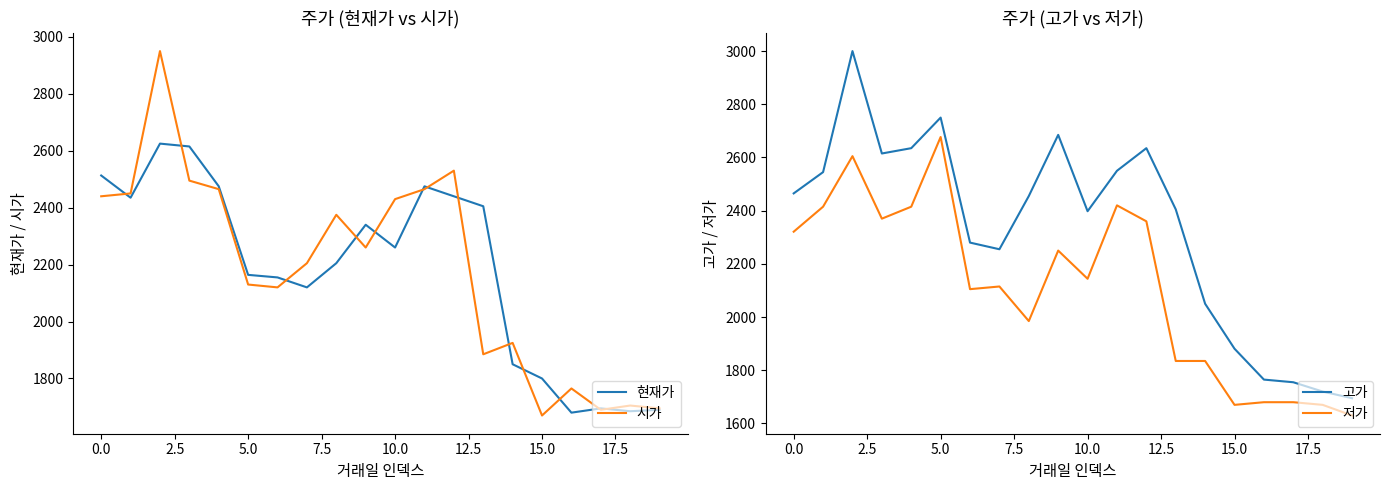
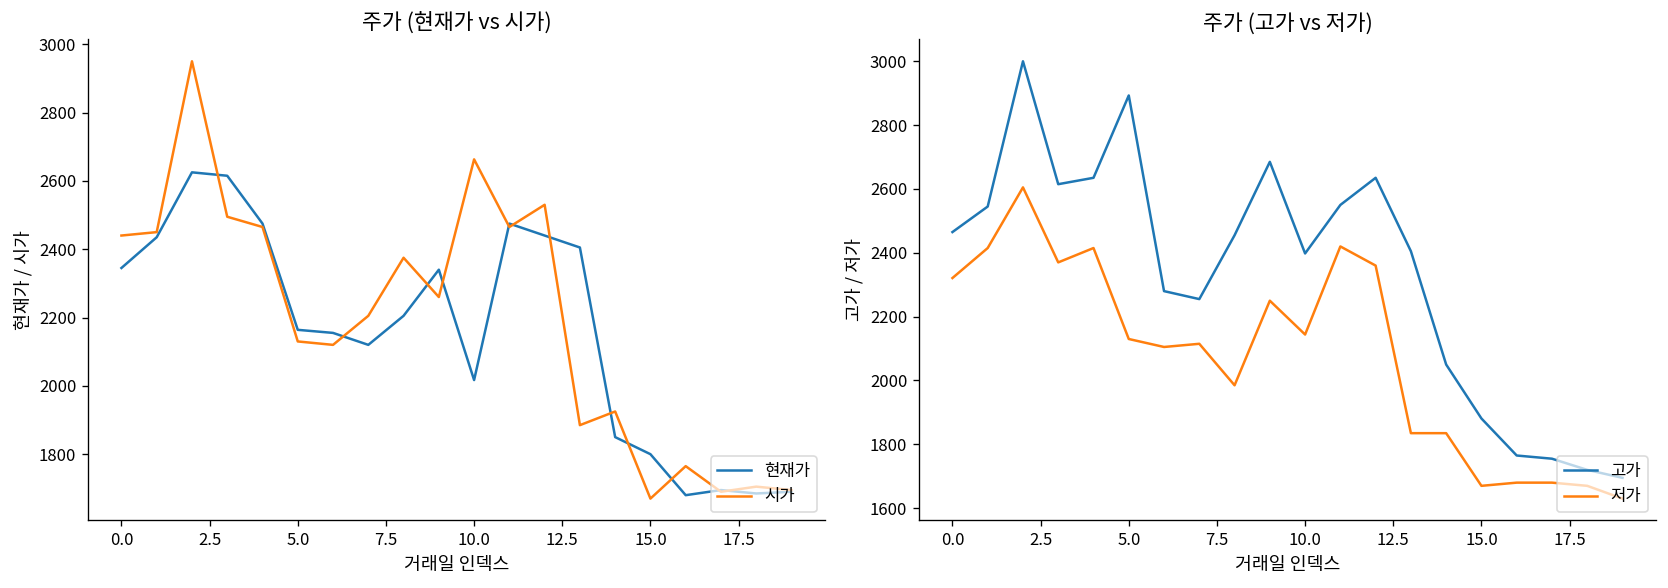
  {
    "주가 (현재가 vs 시가)": {
      "현재가": {
-       "0.0": 2510,
+       "0.0": 2350,
        "5.0": 2160,
-       "10.0": 2260,
+       "10.0": 2020,
        "15.0": 1800
      },
      "시가": {
        "0.0": 2440,
        "5.0": 2130,
-       "10.0": 2430,
+       "10.0": 2660,
        "15.0": 1670
      }
    },
    "주가 (고가 vs 저가)": {
      "고가": {
        "0.0": 2470,
-       "5.0": 2750,
+       "5.0": 2890,
        "10.0": 2400,
        "15.0": 1880
      },
      "저가": {
        "0.0": 2320,
-       "5.0": 2680,
+       "5.0": 2130,
        "10.0": 2140,
        "15.0": 1670
      }
    }
  }
